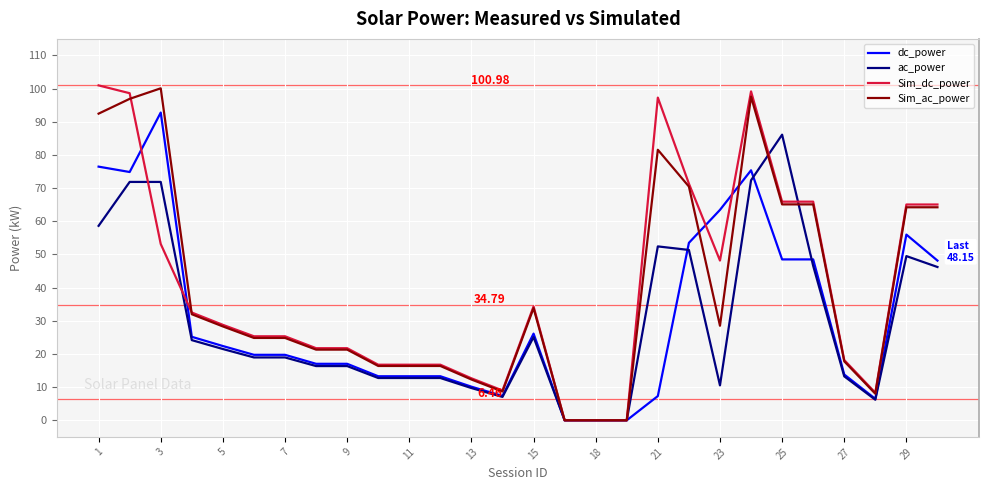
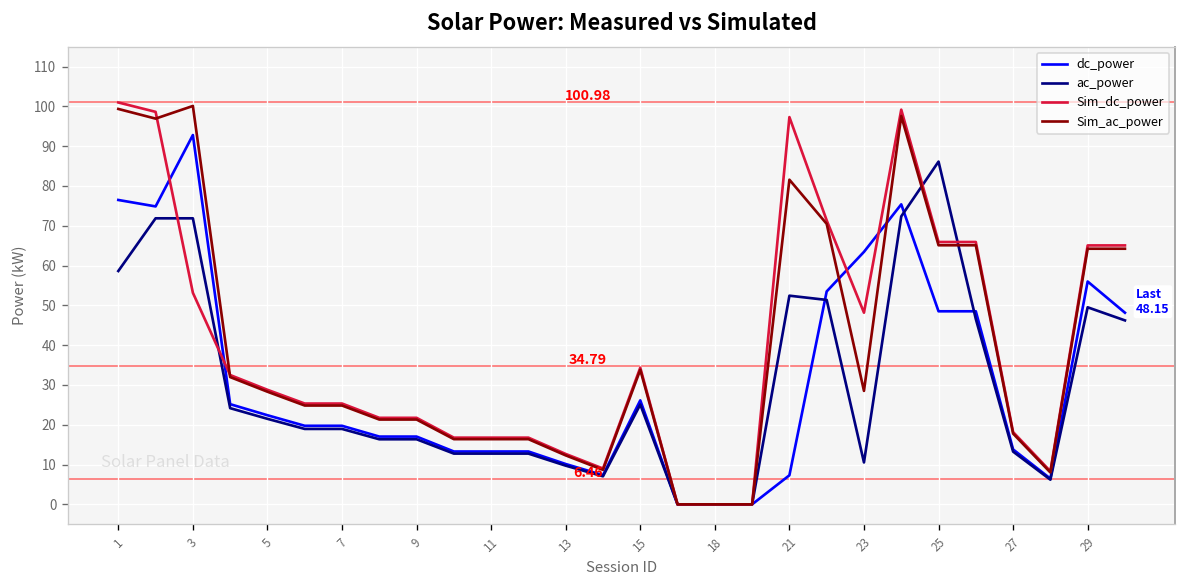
  {
    "dc_power": {
      "1": 76,
      "3": 93,
      "5": 22,
      "7": 20,
      "15": 26,
      "21": 7,
      "23": 63,
      "25": 49,
      "29": 56
    },
    "ac_power": {
      "1": 59,
      "3": 72,
      "5": 21,
      "7": 19,
      "15": 25,
      "21": 52,
      "23": 11,
      "25": 86,
      "29": 50
    },
    "Sim_dc_power": {
      "1": 101,
      "3": 53,
      "21": 97,
      "23": 48,
      "25": 66,
      "29": 65
    },
    "Sim_ac_power": {
-     "1": 92,
+     "1": 99,
      "3": 100,
      "21": 82,
      "23": 29,
      "25": 65,
      "29": 64
    }
  }
